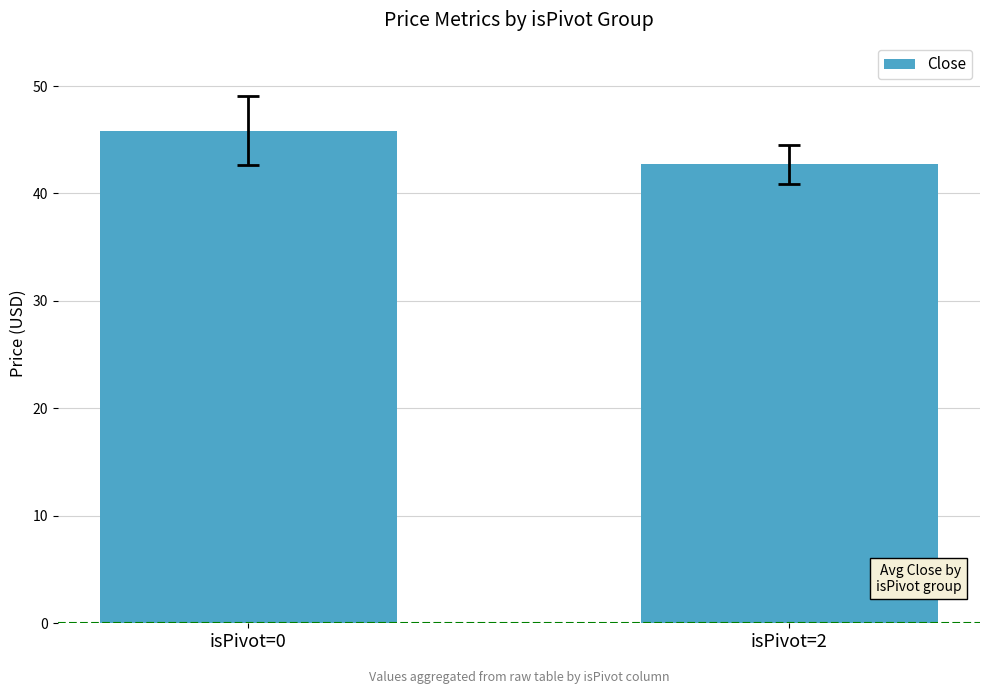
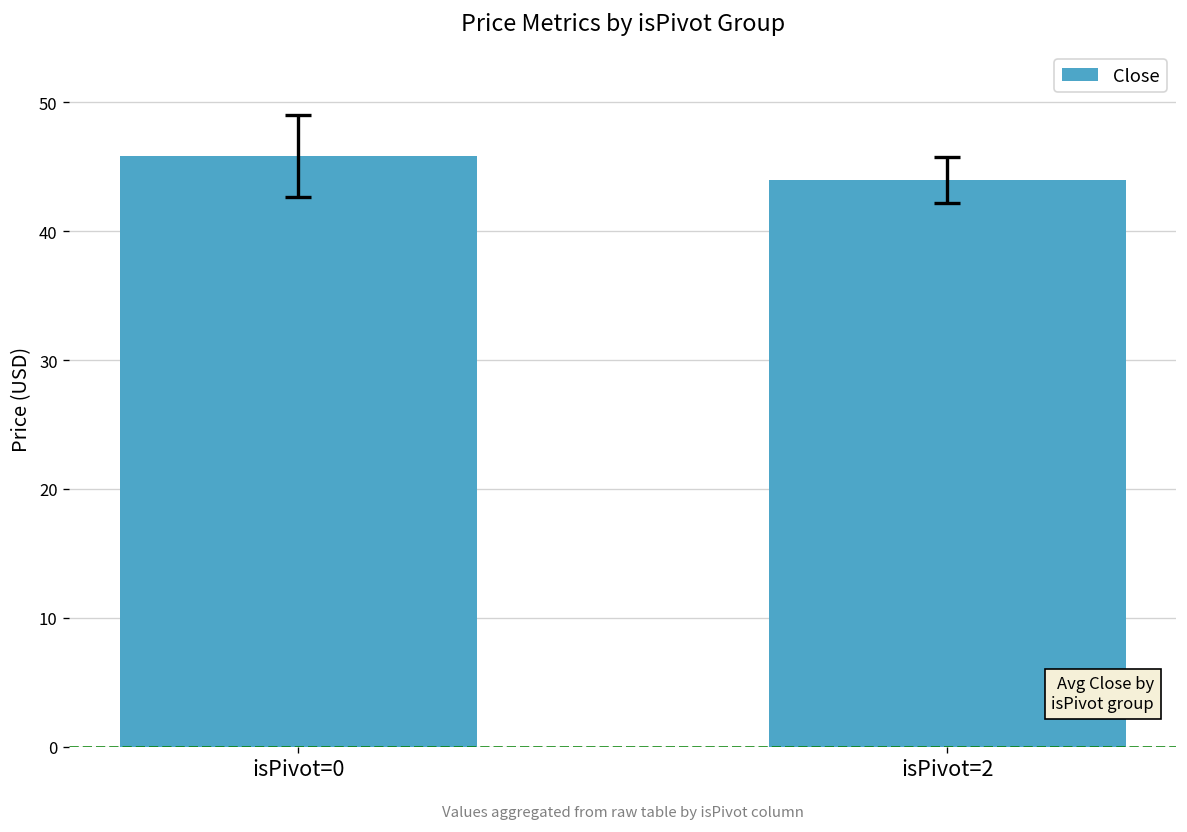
  {
    "Close": {
      "isPivot=0": 45.8,
-     "isPivot=2": 42.7
+     "isPivot=2": 44.0
    }
  }
